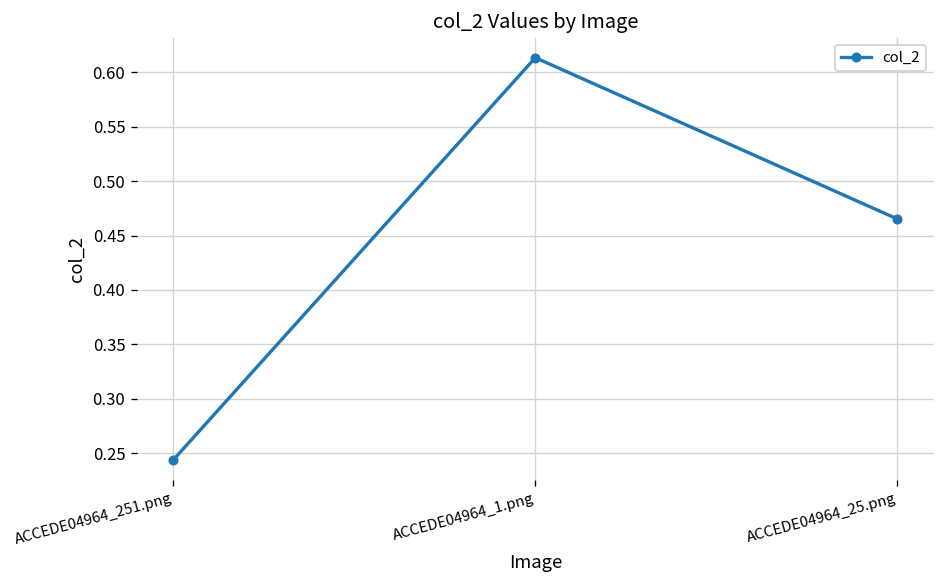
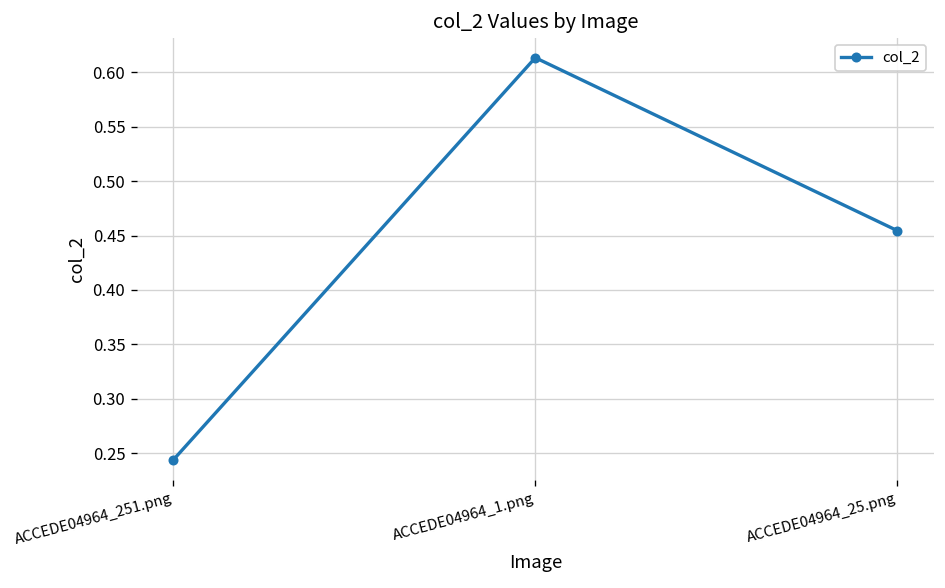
  {
    "ACCEDE04964_251.png": 0.24,
    "ACCEDE04964_1.png": 0.61,
-   "ACCEDE04964_25.png": 0.47
+   "ACCEDE04964_25.png": 0.45
  }
